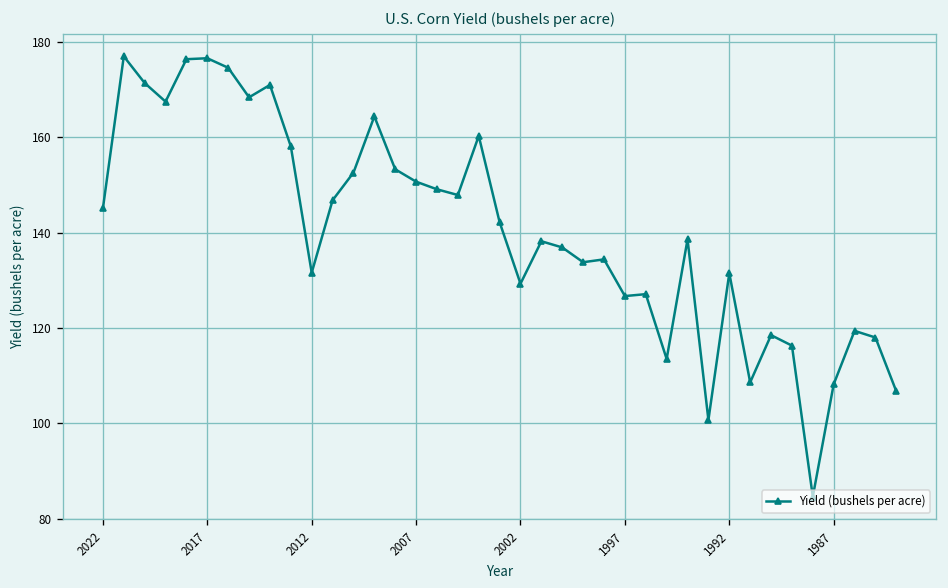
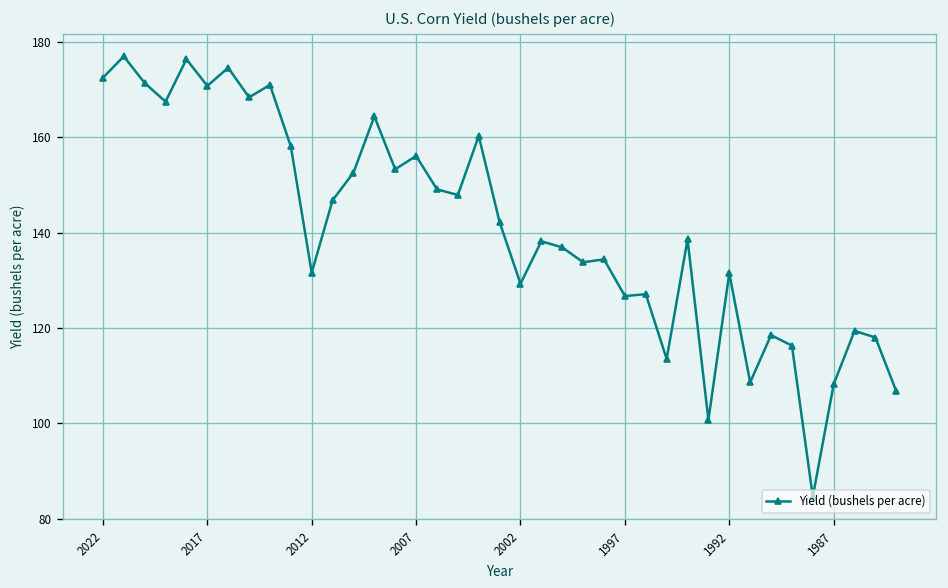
  {
-   "2022": 145,
-   "2017": 177,
+   "2022": 173,
+   "2017": 171,
    "2012": 132,
-   "2007": 151,
+   "2007": 156,
    "2002": 129,
    "1997": 127,
    "1992": 132,
    "1987": 108
  }
